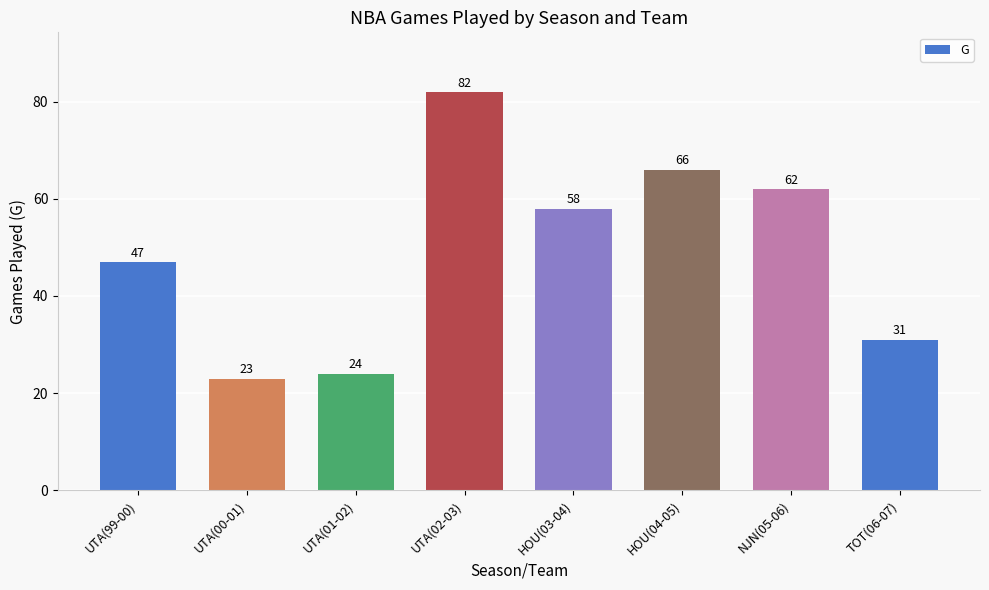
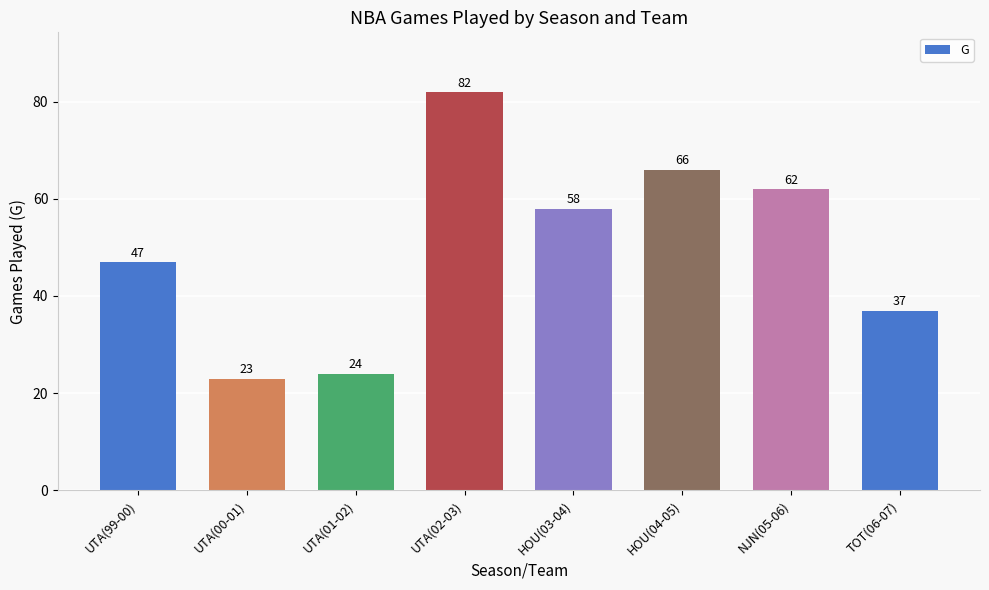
  {
    "UTA(99-00)": 47,
    "UTA(00-01)": 23,
    "UTA(01-02)": 24,
    "UTA(02-03)": 82,
    "HOU(03-04)": 58,
    "HOU(04-05)": 66,
    "NJN(05-06)": 62,
-   "TOT(06-07)": 31
+   "TOT(06-07)": 37
  }
